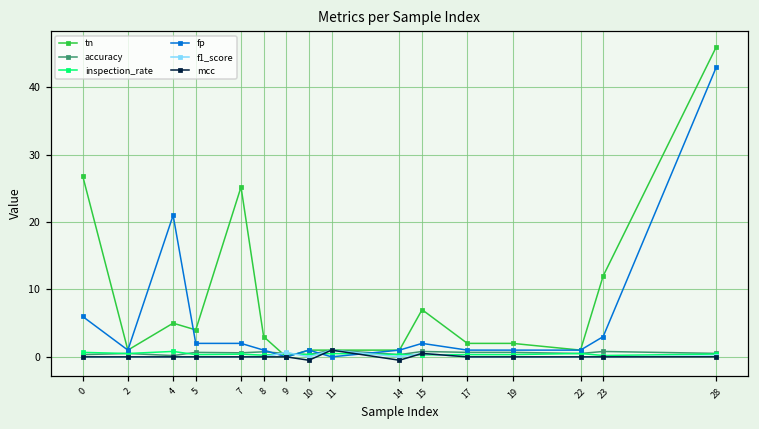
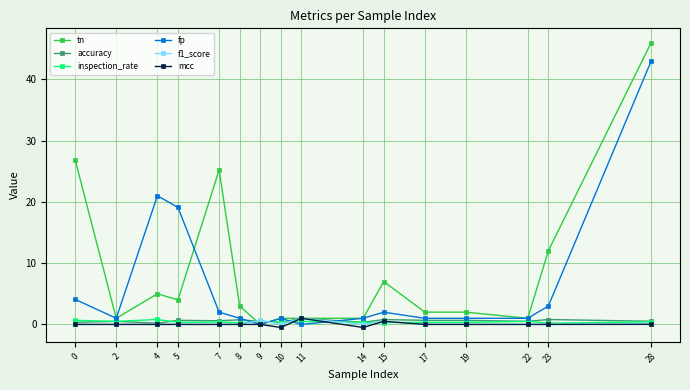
  {
    "tn": {
      "0": 27,
      "4": 5,
      "5": 4,
      "7": 25,
      "8": 3,
      "15": 7,
      "17": 2,
      "19": 2,
      "23": 12,
      "28": 46
    },
    "accuracy": {
      "23": 1
    },
    "inspection_rate": {
      "4": 1,
      "11": 1
    },
    "fp": {
-     "0": 6,
+     "0": 4,
      "4": 21,
-     "5": 2,
+     "5": 19,
      "7": 2,
      "11": 0,
      "15": 2,
      "23": 3,
      "28": 43
    },
    "mcc": {
      "10": -1,
      "14": -1
    }
  }
